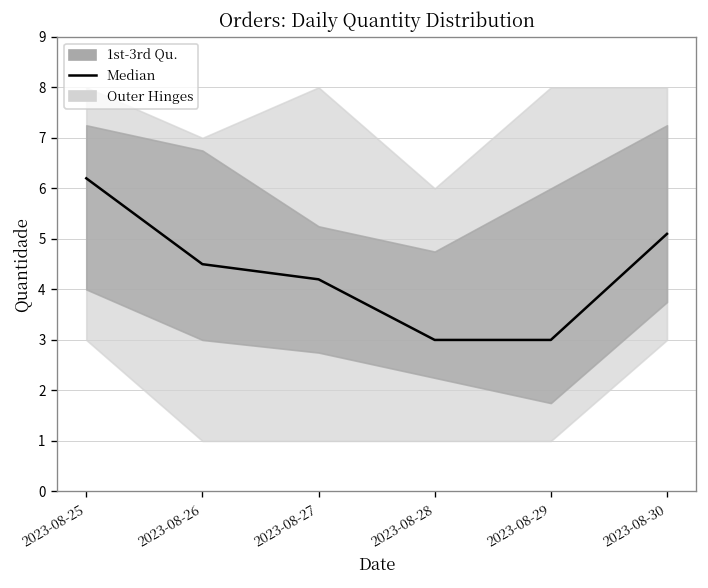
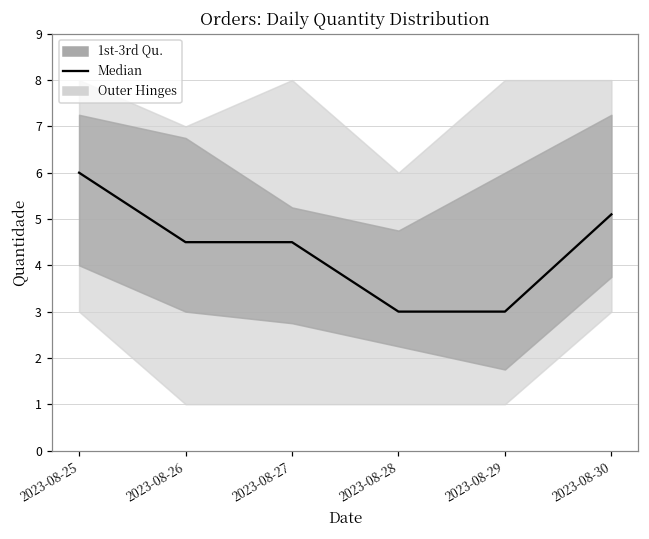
  {
    "Median": {
-     "2023-08-25": 6.2,
+     "2023-08-25": 6.0,
      "2023-08-26": 4.5,
-     "2023-08-27": 4.2,
+     "2023-08-27": 4.5,
      "2023-08-28": 3.0,
      "2023-08-29": 3.0,
      "2023-08-30": 5.1
    }
  }
